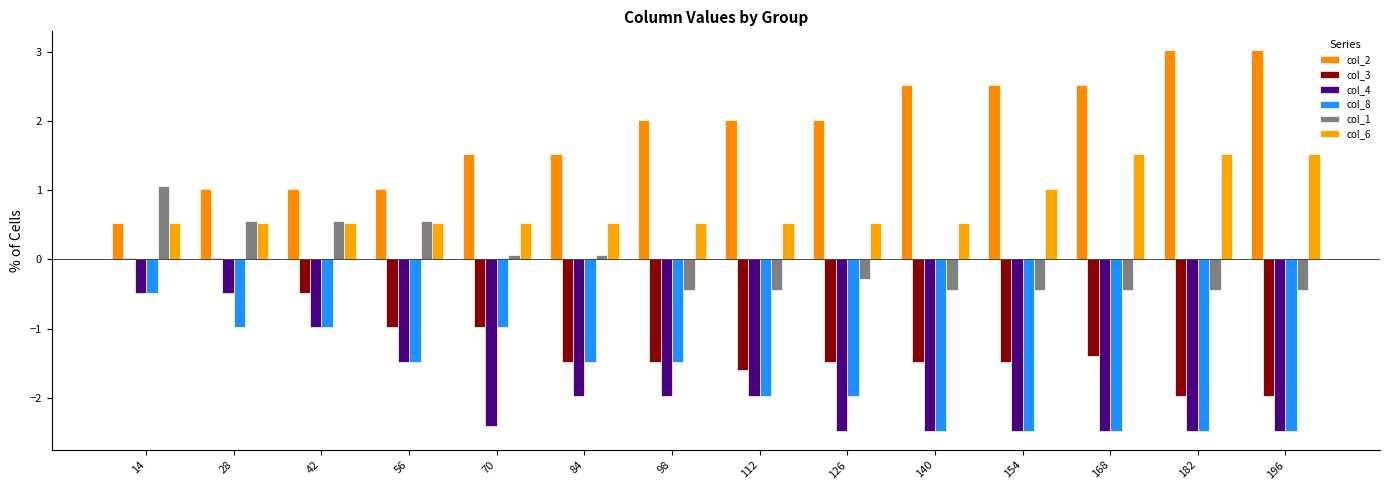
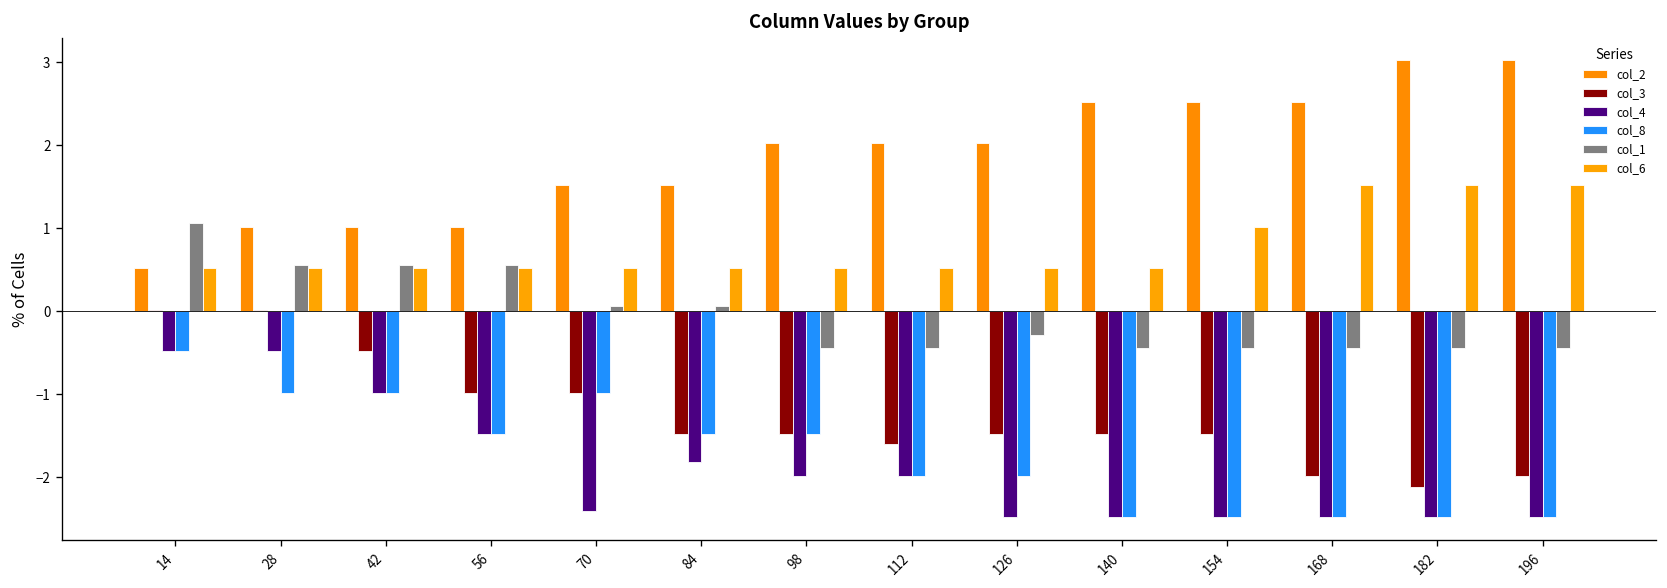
  {
    "col_3": {
      "42": -0.5,
      "56": -1.0,
      "70": -1.0,
      "84": -1.5,
      "98": -1.5,
      "112": -1.6,
      "126": -1.5,
      "140": -1.5,
      "154": -1.5,
-     "168": -1.4,
-     "182": -2.0,
+     "168": -2.0,
+     "182": -2.1,
      "196": -2.0
    },
    "col_4": {
      "14": -0.5,
      "28": -0.5,
      "42": -1.0,
      "56": -1.5,
      "70": -2.4,
-     "84": -2.0,
+     "84": -1.8,
      "98": -2.0,
      "112": -2.0,
      "126": -2.5,
      "140": -2.5,
      "154": -2.5,
      "168": -2.5,
      "182": -2.5,
      "196": -2.5
    },
    "col_8": {
      "14": -0.5,
      "28": -1.0,
      "42": -1.0,
      "56": -1.5,
      "70": -1.0,
      "84": -1.5,
      "98": -1.5,
      "112": -2.0,
      "126": -2.0,
      "140": -2.5,
      "154": -2.5,
      "168": -2.5,
      "182": -2.5,
      "196": -2.5
    },
    "col_1": {
      "14": 1.1,
      "28": 0.6,
      "42": 0.6,
      "56": 0.6,
      "70": 0.1,
      "84": 0.1,
      "98": -0.4,
      "112": -0.4,
      "126": -0.3,
      "140": -0.4,
      "154": -0.4,
      "168": -0.4,
      "182": -0.4,
      "196": -0.4
    }
  }
